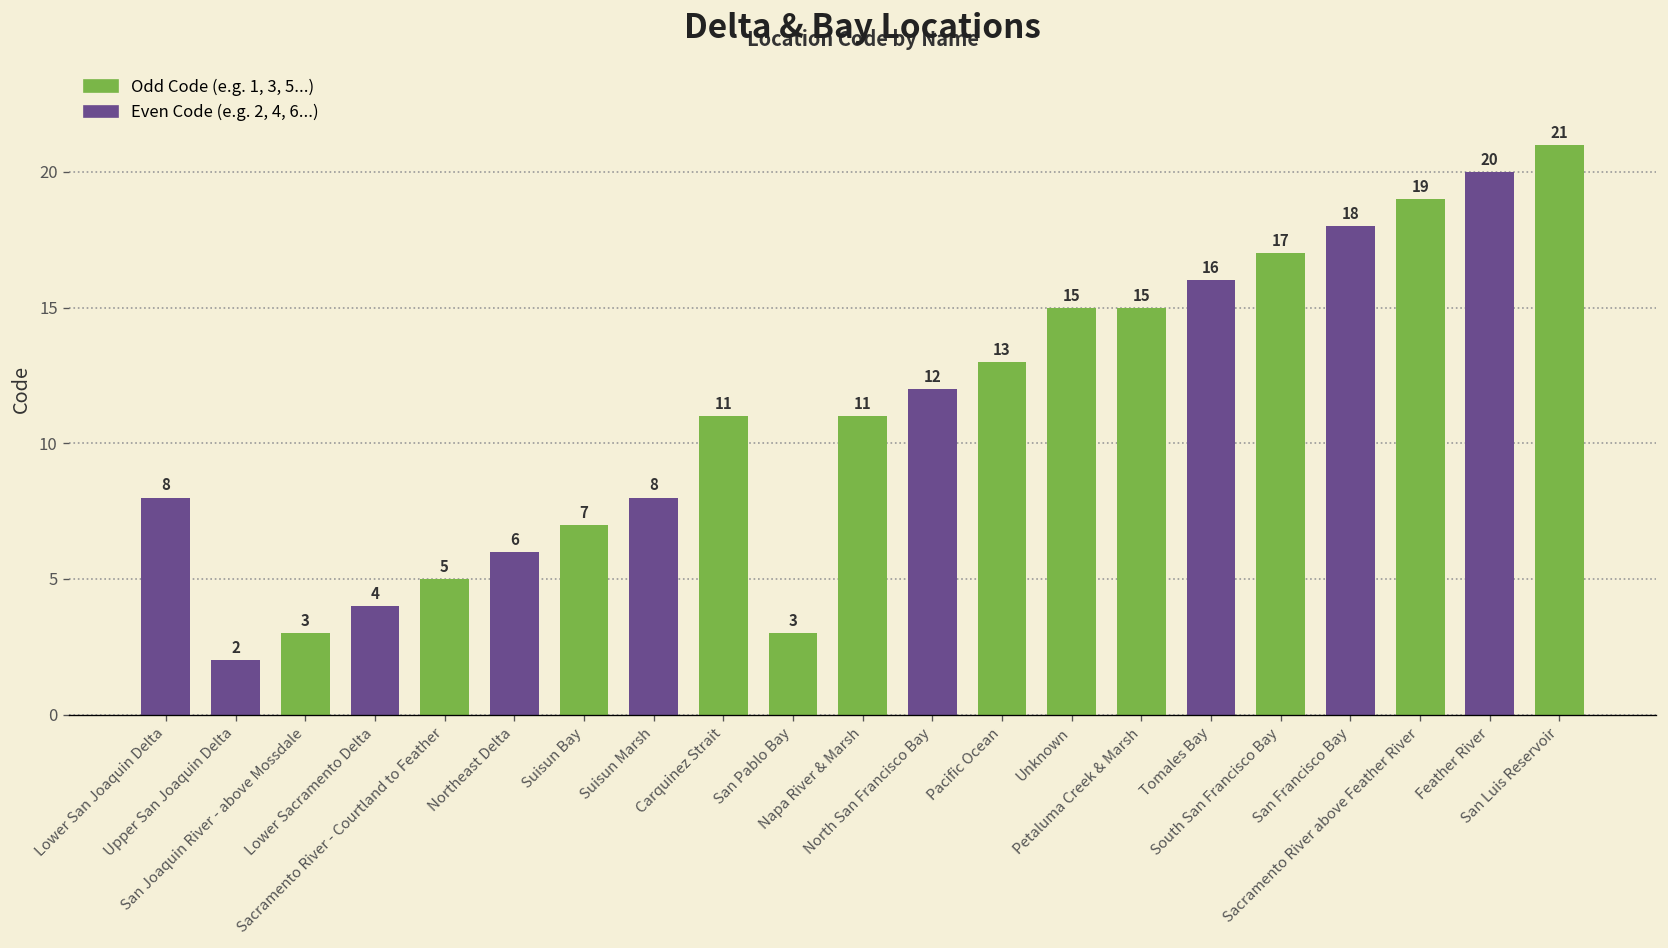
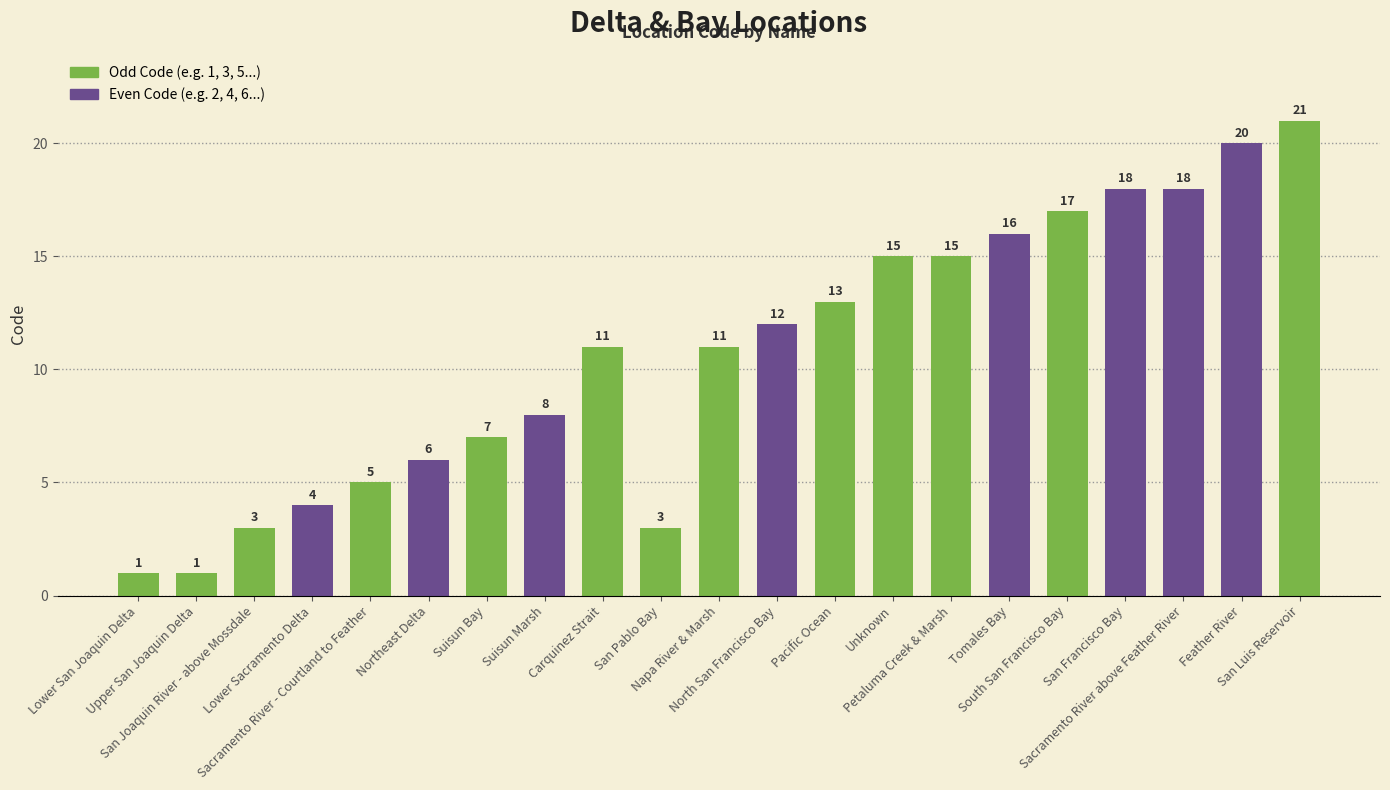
  {
-   "Lower San Joaquin Delta": 8,
-   "Upper San Joaquin Delta": 2,
+   "Lower San Joaquin Delta": 1,
+   "Upper San Joaquin Delta": 1,
    "San Joaquin River - above Mossdale": 3,
    "Lower Sacramento Delta": 4,
    "Sacramento River - Courtland to Feather": 5,
    "Northeast Delta": 6,
    "Suisun Bay": 7,
    "Suisun Marsh": 8,
    "Carquinez Strait": 11,
    "San Pablo Bay": 3,
    "Napa River & Marsh": 11,
    "North San Francisco Bay": 12,
    "Pacific Ocean": 13,
    "Unknown": 15,
    "Petaluma Creek & Marsh": 15,
    "Tomales Bay": 16,
    "South San Francisco Bay": 17,
    "San Francisco Bay": 18,
-   "Sacramento River above Feather River": 19,
+   "Sacramento River above Feather River": 18,
    "Feather River": 20,
    "San Luis Reservoir": 21
  }
